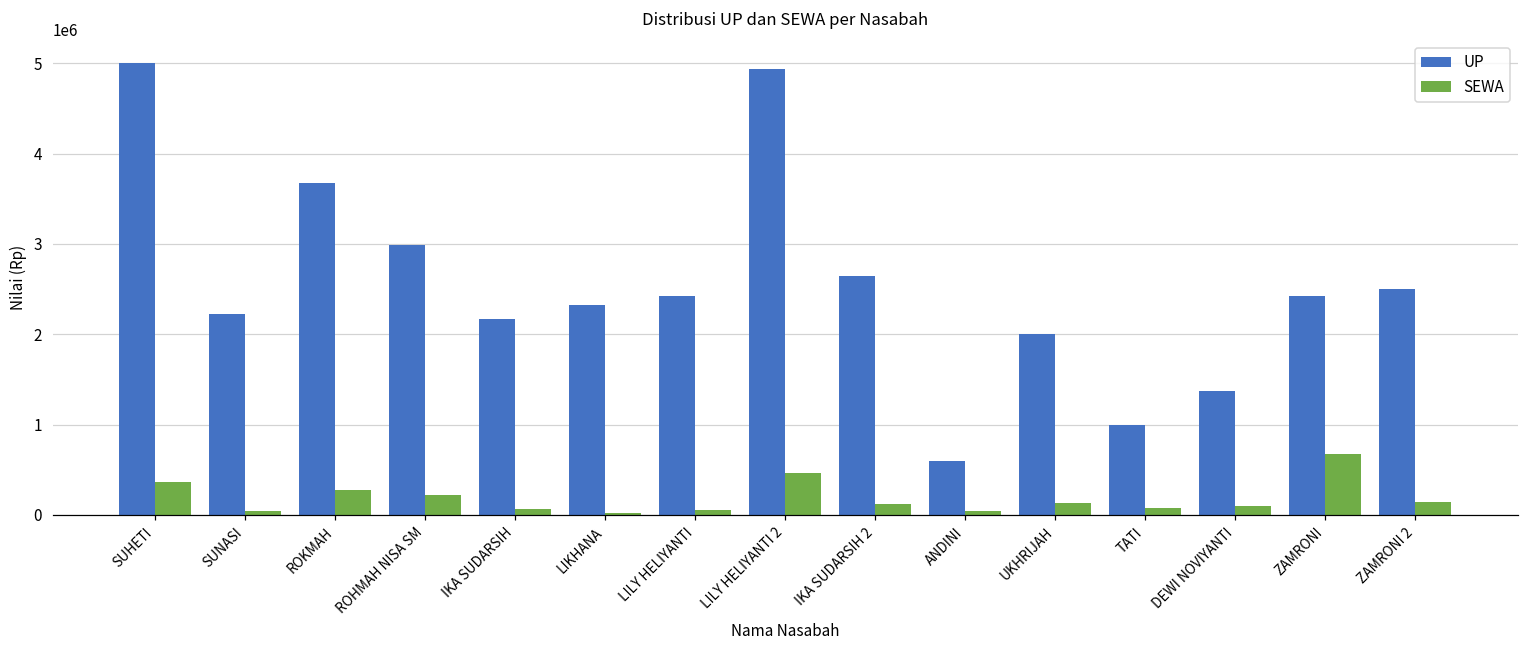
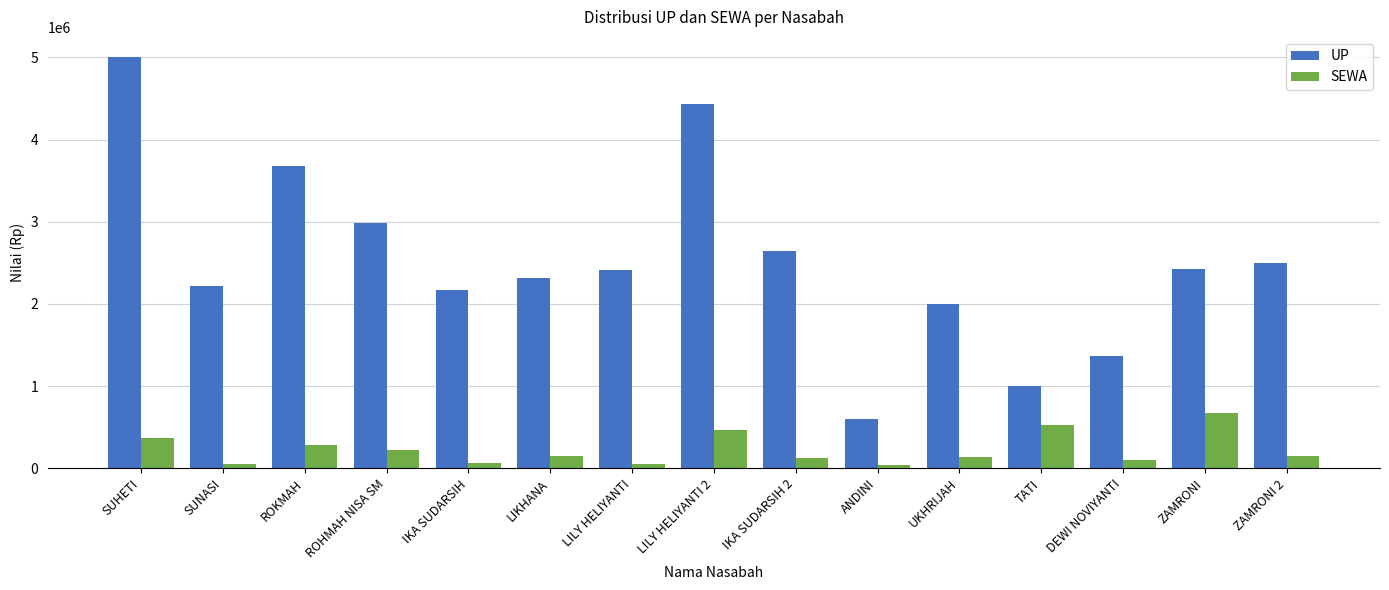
  {
    "UP": {
      "SUHETI": 5000000,
      "SUNASI": 2200000,
      "ROKMAH": 3700000,
      "ROHMAH NISA SM": 3000000,
      "IKA SUDARSIH": 2200000,
      "LIKHANA": 2300000,
      "LILY HELIYANTI": 2400000,
-     "LILY HELIYANTI 2": 4900000,
+     "LILY HELIYANTI 2": 4400000,
      "IKA SUDARSIH 2": 2600000,
      "ANDINI": 600000,
      "UKHRIJAH": 2000000,
      "TATI": 1000000,
      "DEWI NOVIYANTI": 1400000,
      "ZAMRONI": 2400000,
      "ZAMRONI 2": 2500000
    },
    "SEWA": {
      "SUHETI": 400000,
      "SUNASI": 0,
      "ROKMAH": 300000,
      "ROHMAH NISA SM": 200000,
      "IKA SUDARSIH": 100000,
-     "LIKHANA": 0,
+     "LIKHANA": 100000,
      "LILY HELIYANTI": 100000,
      "LILY HELIYANTI 2": 500000,
      "IKA SUDARSIH 2": 100000,
      "ANDINI": 0,
      "UKHRIJAH": 100000,
-     "TATI": 100000,
+     "TATI": 500000,
      "DEWI NOVIYANTI": 100000,
      "ZAMRONI": 700000,
      "ZAMRONI 2": 100000
    }
  }
